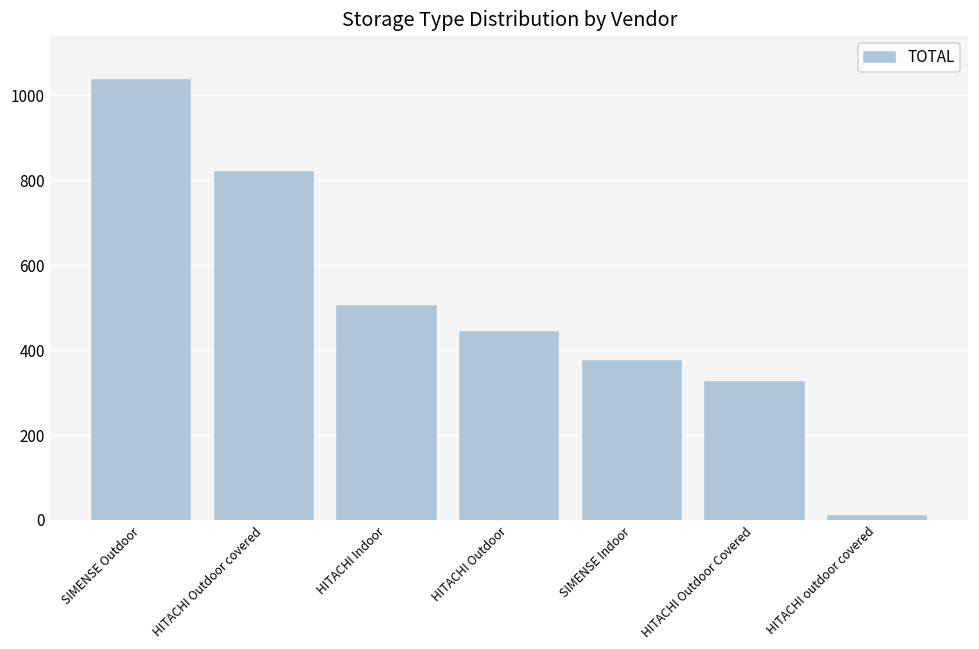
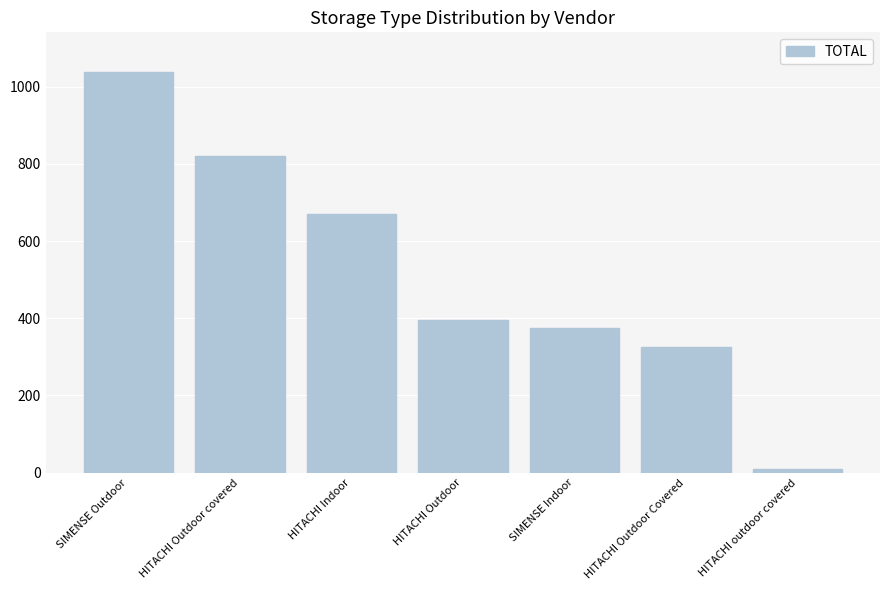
  {
    "SIMENSE Outdoor": 1040,
    "HITACHI Outdoor covered": 820,
-   "HITACHI Indoor": 500,
-   "HITACHI Outdoor": 440,
+   "HITACHI Indoor": 670,
+   "HITACHI Outdoor": 400,
    "SIMENSE Indoor": 380,
    "HITACHI Outdoor Covered": 330,
    "HITACHI outdoor covered": 10
  }
